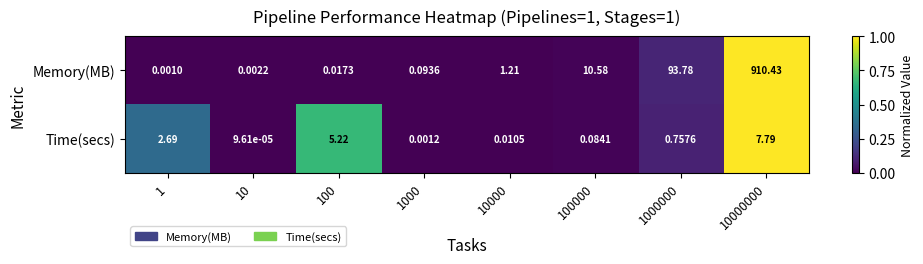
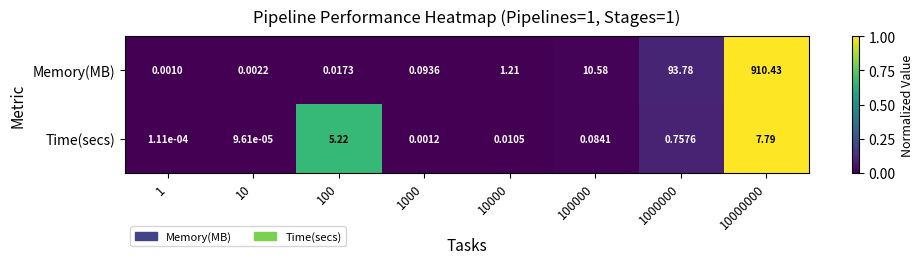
  {
    "Memory(MB)": {
      "1": "0.0010",
      "10": "0.0022",
      "100": "0.0173",
      "1000": "0.0936",
      "10000": "1.21",
      "100000": "10.58",
      "1000000": "93.78",
      "10000000": "910.43"
    },
    "Time(secs)": {
-     "1": "2.69",
+     "1": "1.11e-04",
      "10": "9.61e-05",
      "100": "5.22",
      "1000": "0.0012",
      "10000": "0.0105",
      "100000": "0.0841",
      "1000000": "0.7576",
      "10000000": "7.79"
    }
  }
